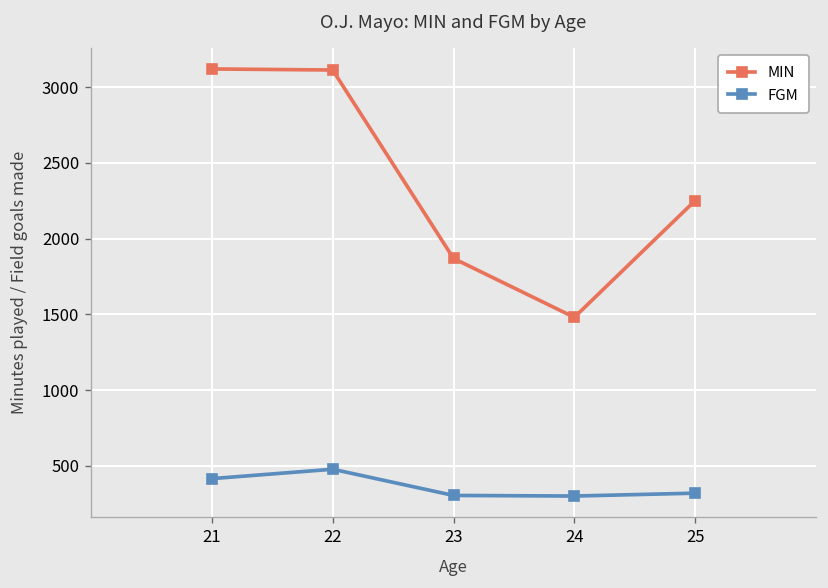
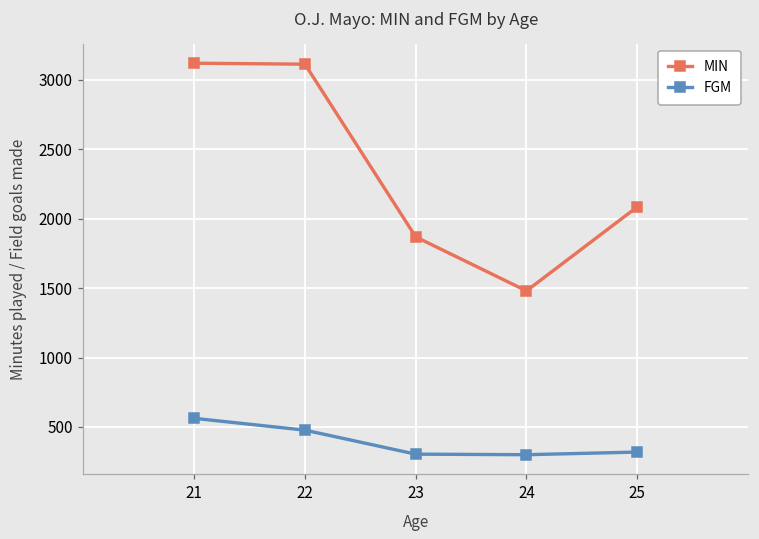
  {
    "MIN": {
      "21": 3120,
      "22": 3110,
      "23": 1870,
      "24": 1480,
-     "25": 2250
+     "25": 2090
    },
    "FGM": {
-     "21": 420,
+     "21": 560,
      "22": 480,
      "23": 300,
      "24": 300,
      "25": 320
    }
  }
